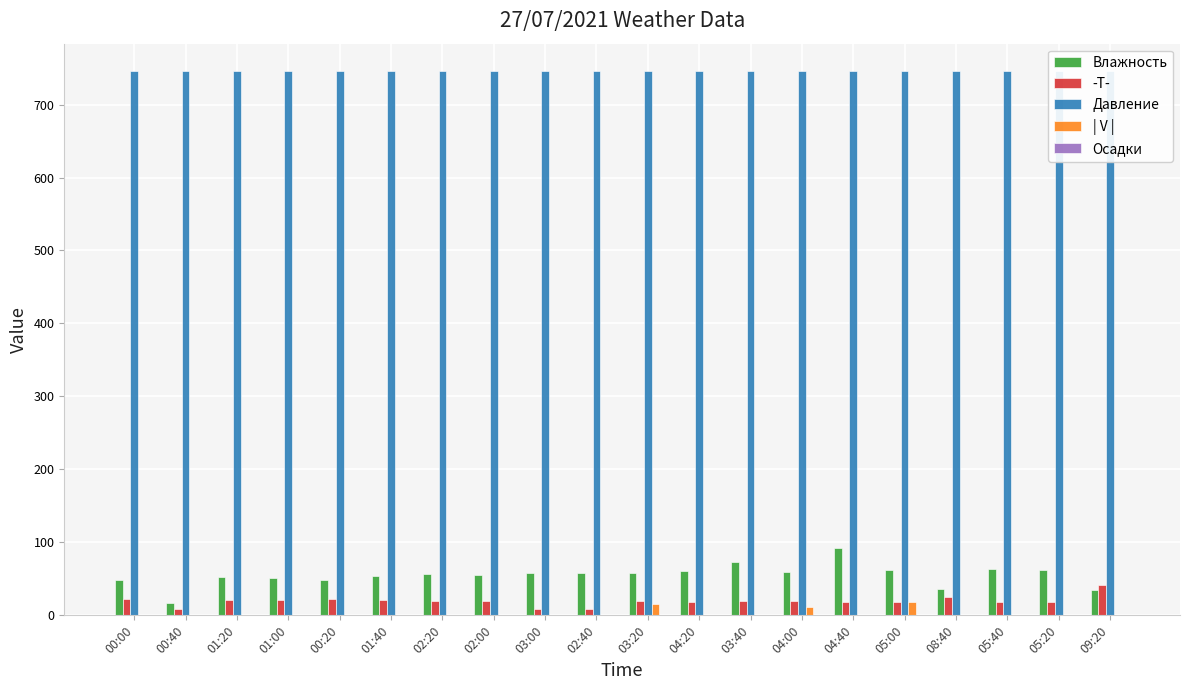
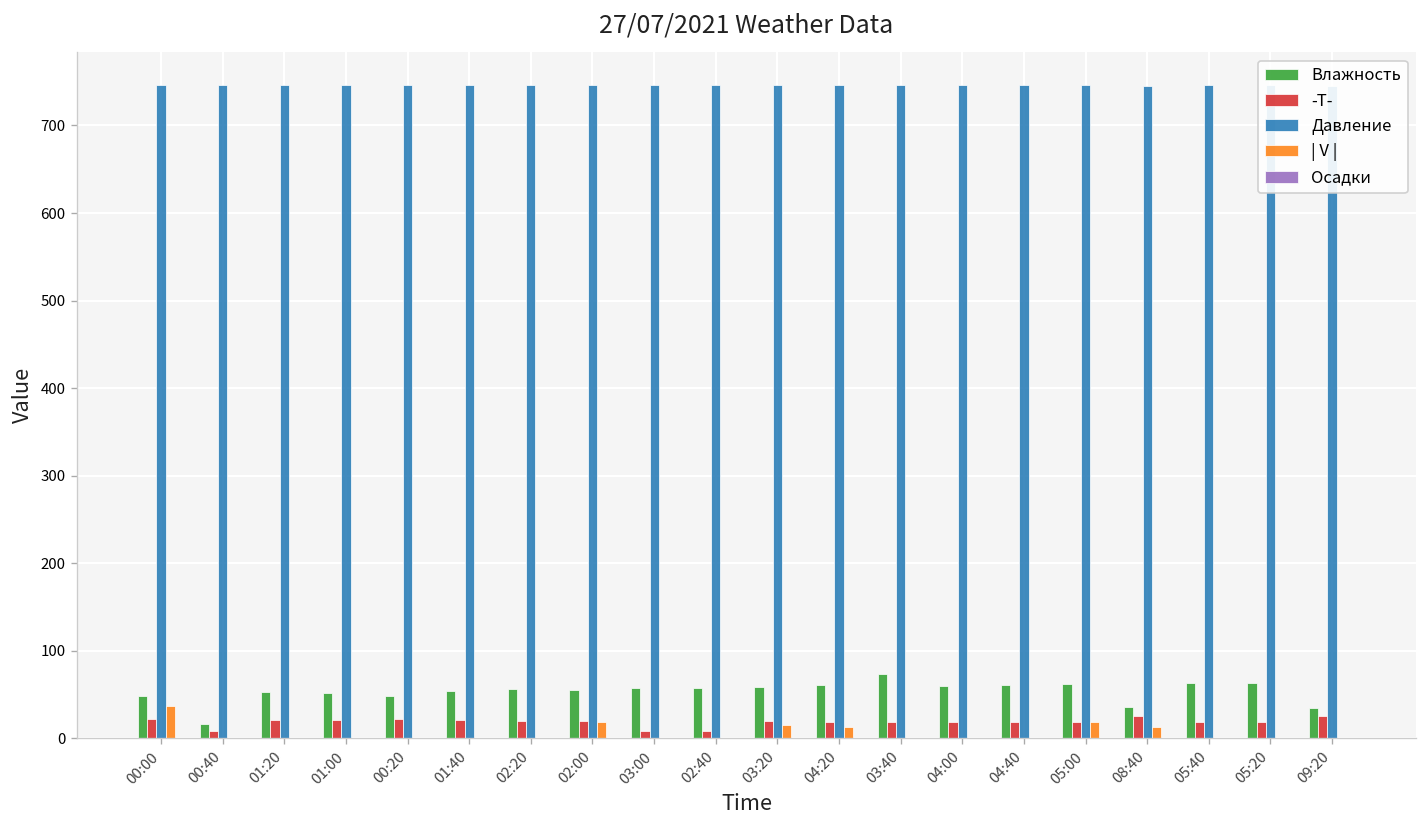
  {
    "Влажность": {
      "00:00": 50,
      "00:40": 20,
      "01:20": 50,
      "01:00": 50,
      "00:20": 50,
      "01:40": 50,
      "02:20": 60,
      "02:00": 60,
      "03:00": 60,
      "02:40": 60,
      "03:20": 60,
      "04:20": 60,
      "03:40": 70,
      "04:00": 60,
-     "04:40": 90,
+     "04:40": 60,
      "05:00": 60,
      "08:40": 40,
      "05:40": 60,
      "05:20": 60,
      "09:20": 40
    },
    "-T-": {
      "00:00": 20,
      "00:40": 10,
      "01:20": 20,
      "01:00": 20,
      "00:20": 20,
      "01:40": 20,
      "02:20": 20,
      "02:00": 20,
      "03:00": 10,
      "02:40": 10,
      "03:20": 20,
      "04:20": 20,
      "03:40": 20,
      "04:00": 20,
      "04:40": 20,
      "05:00": 20,
      "08:40": 30,
      "05:40": 20,
      "05:20": 20,
-     "09:20": 40
+     "09:20": 30
    },
    "Давление": {
      "00:00": 750,
      "00:40": 750,
      "01:20": 750,
      "01:00": 750,
      "00:20": 750,
      "01:40": 750,
      "02:20": 750,
      "02:00": 750,
      "03:00": 750,
      "02:40": 750,
      "03:20": 750,
      "04:20": 750,
      "03:40": 750,
      "04:00": 750,
      "04:40": 750,
      "05:00": 750,
      "08:40": 750,
      "05:40": 750
    },
    "| V |": {
-     "00:00": 0,
+     "00:00": 40,
      "00:40": 0,
      "01:20": 0,
      "01:00": 0,
      "00:20": 0,
      "01:40": 0,
      "02:20": 0,
-     "02:00": 0,
+     "02:00": 20,
      "03:00": 0,
      "02:40": 0,
      "03:20": 10,
-     "04:20": 0,
+     "04:20": 10,
      "03:40": 0,
-     "04:00": 10,
+     "04:00": 0,
      "04:40": 0,
      "05:00": 20,
-     "08:40": 0,
+     "08:40": 10,
      "05:40": 0,
      "05:20": 0
    },
    "Осадки": {
      "00:00": 0,
      "00:40": 0,
      "01:20": 0,
      "01:00": 0,
      "00:20": 0,
      "01:40": 0,
      "02:20": 0,
      "02:00": 0,
      "03:00": 0,
      "02:40": 0,
      "03:20": 0,
      "04:20": 0,
      "03:40": 0,
      "04:00": 0,
      "04:40": 0,
      "05:00": 0,
      "08:40": 0,
      "05:40": 0,
      "05:20": 0,
      "09:20": 0
    }
  }
